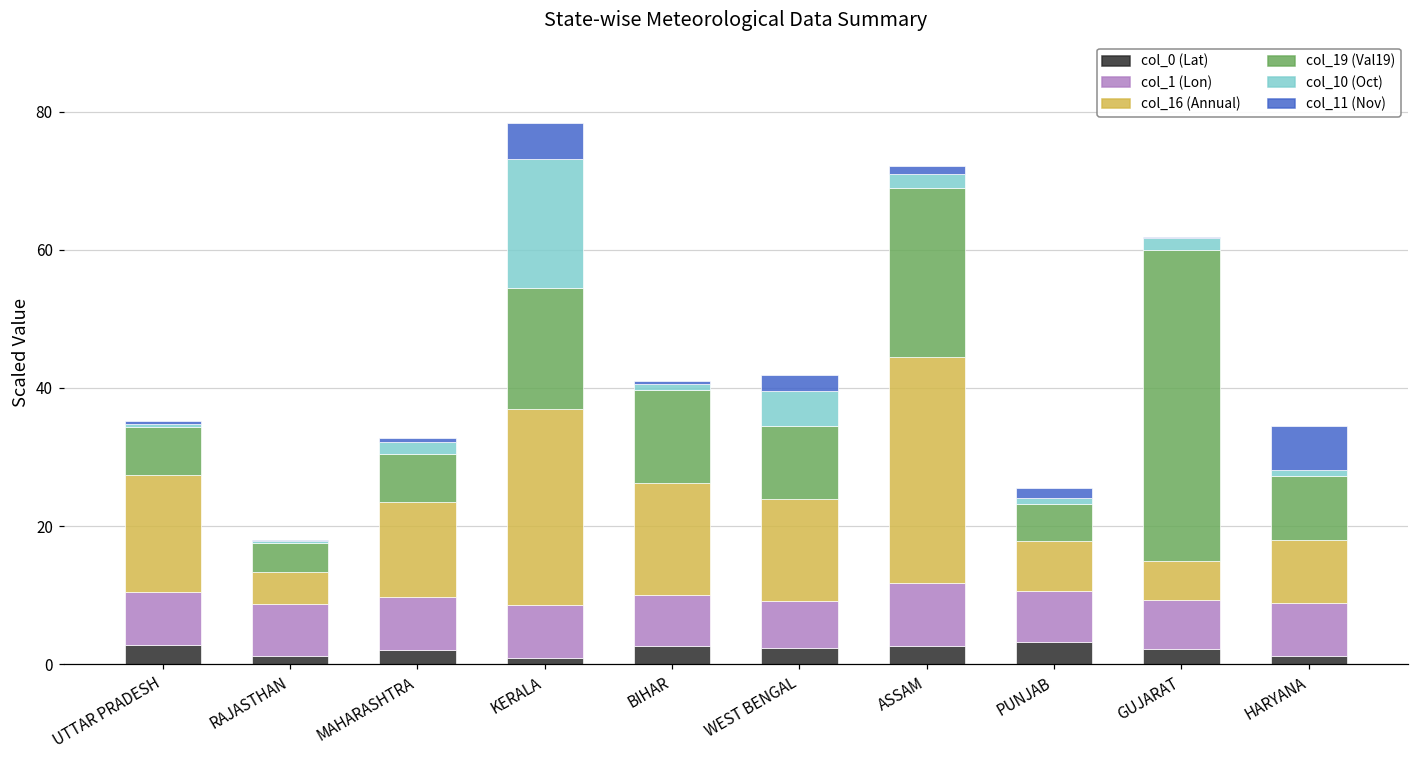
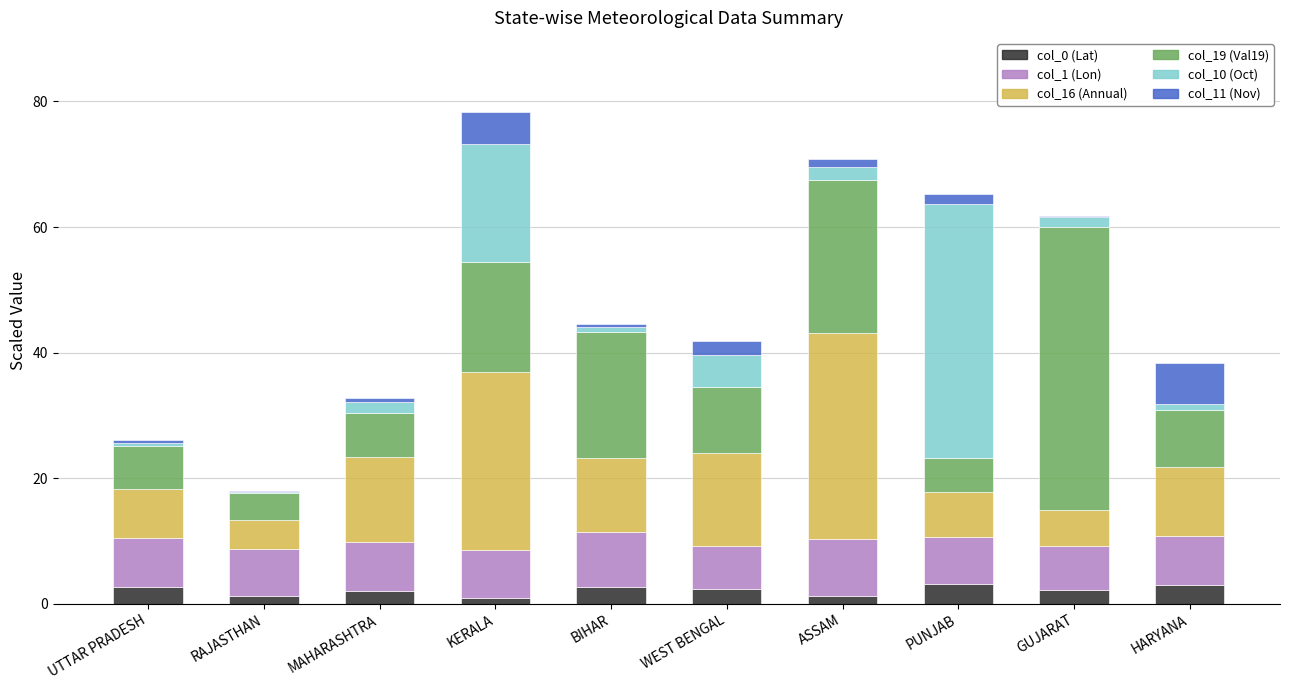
  {
    "col_0 (Lat)": {
      "UTTAR PRADESH": 3,
      "RAJASTHAN": 1,
      "MAHARASHTRA": 2,
      "KERALA": 1,
      "BIHAR": 3,
      "WEST BENGAL": 2,
-     "ASSAM": 3,
+     "ASSAM": 1,
      "PUNJAB": 3,
      "GUJARAT": 2,
-     "HARYANA": 1
+     "HARYANA": 3
    },
    "col_1 (Lon)": {
      "UTTAR PRADESH": 8,
      "RAJASTHAN": 7,
      "MAHARASHTRA": 8,
      "KERALA": 8,
-     "BIHAR": 7,
+     "BIHAR": 9,
      "WEST BENGAL": 7,
      "ASSAM": 9,
      "PUNJAB": 7,
      "GUJARAT": 7,
      "HARYANA": 8
    },
    "col_16 (Annual)": {
-     "UTTAR PRADESH": 17,
+     "UTTAR PRADESH": 8,
      "RAJASTHAN": 5,
      "MAHARASHTRA": 14,
      "KERALA": 28,
-     "BIHAR": 16,
+     "BIHAR": 12,
      "WEST BENGAL": 15,
      "ASSAM": 33,
      "PUNJAB": 7,
      "GUJARAT": 6,
-     "HARYANA": 9
+     "HARYANA": 11
    },
    "col_19 (Val19)": {
      "UTTAR PRADESH": 7,
      "RAJASTHAN": 4,
      "MAHARASHTRA": 7,
      "KERALA": 17,
-     "BIHAR": 13,
+     "BIHAR": 20,
      "WEST BENGAL": 11,
      "ASSAM": 24,
      "PUNJAB": 5,
      "GUJARAT": 45,
      "HARYANA": 9
    },
    "col_10 (Oct)": {
      "UTTAR PRADESH": 1,
      "MAHARASHTRA": 2,
      "KERALA": 19,
      "BIHAR": 1,
      "WEST BENGAL": 5,
      "ASSAM": 2,
-     "PUNJAB": 1,
+     "PUNJAB": 41,
      "GUJARAT": 2,
      "HARYANA": 1
    },
    "col_11 (Nov)": {
      "UTTAR PRADESH": 0,
      "MAHARASHTRA": 1,
      "KERALA": 5,
      "BIHAR": 1,
      "WEST BENGAL": 2,
      "ASSAM": 1,
      "PUNJAB": 2,
      "HARYANA": 6
    }
  }
